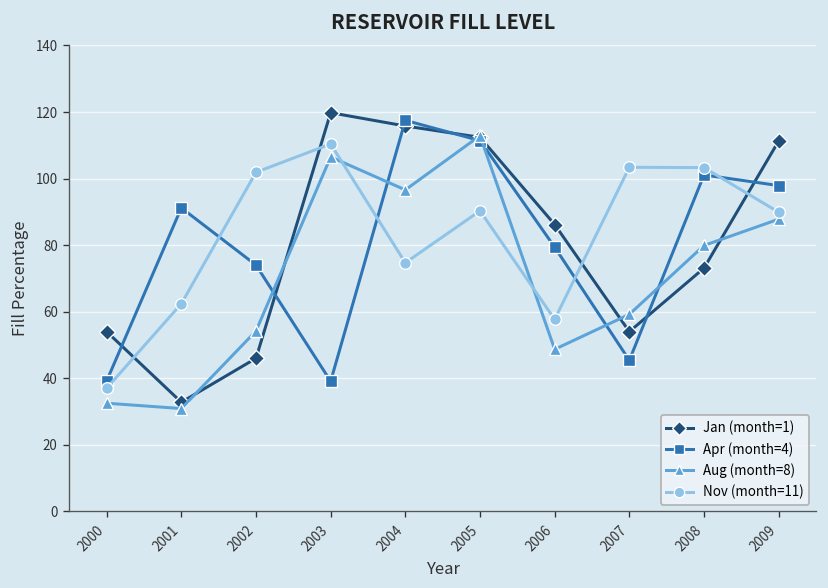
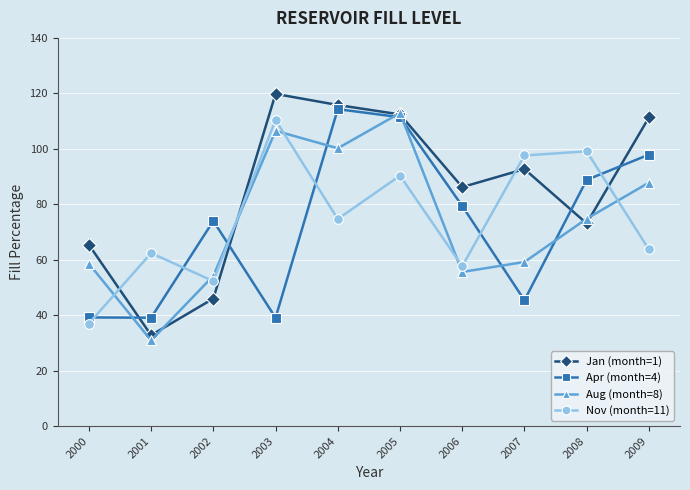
  {
    "Jan (month=1)": {
-     "2000": 54,
+     "2000": 65,
      "2001": 33,
      "2002": 46,
      "2003": 120,
      "2004": 116,
      "2006": 86,
-     "2007": 54,
+     "2007": 93,
      "2008": 73,
      "2009": 111
    },
    "Apr (month=4)": {
      "2000": 39,
-     "2001": 91,
+     "2001": 39,
      "2002": 74,
      "2003": 39,
-     "2004": 118,
+     "2004": 114,
      "2005": 111,
      "2006": 79,
      "2007": 45,
-     "2008": 101,
+     "2008": 89,
      "2009": 98
    },
    "Aug (month=8)": {
-     "2000": 33,
+     "2000": 59,
      "2001": 31,
      "2002": 54,
      "2003": 107,
-     "2004": 97,
-     "2006": 49,
+     "2004": 100,
+     "2006": 56,
      "2007": 59,
-     "2008": 80,
+     "2008": 75,
      "2009": 88
    },
    "Nov (month=11)": {
      "2000": 37,
      "2001": 62,
-     "2002": 102,
+     "2002": 52,
      "2003": 110,
      "2004": 75,
      "2005": 90,
      "2006": 58,
-     "2007": 103,
-     "2008": 103,
-     "2009": 90
+     "2007": 98,
+     "2008": 99,
+     "2009": 64
    }
  }
